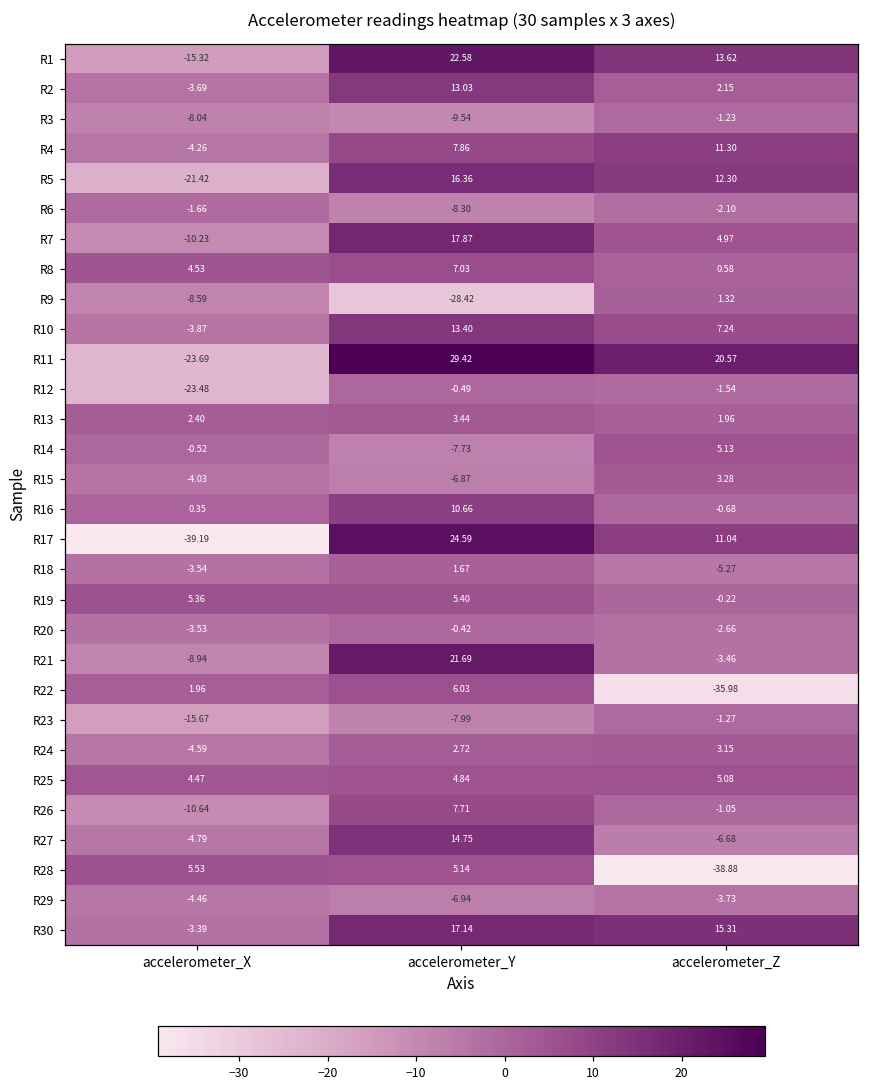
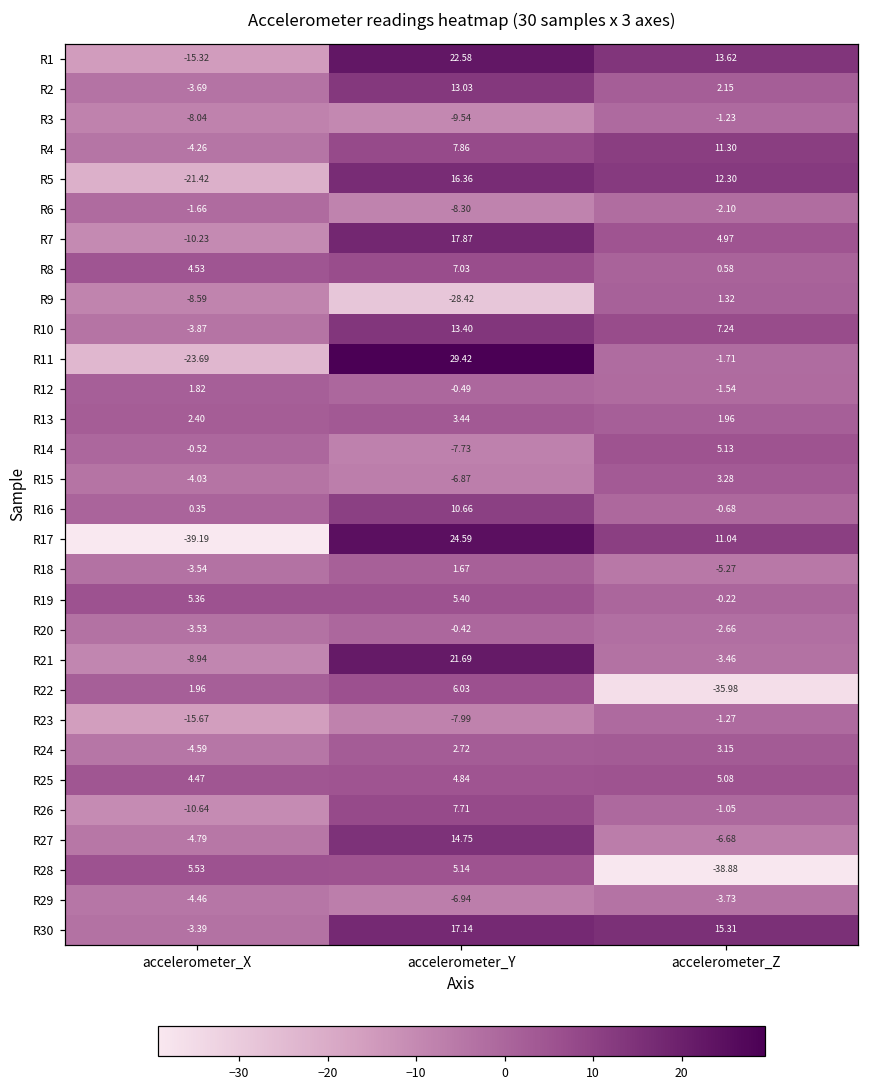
  {
    "R1": {
      "accelerometer_X": -15.32,
      "accelerometer_Y": 22.58,
      "accelerometer_Z": 13.62
    },
    "R2": {
      "accelerometer_X": -3.69,
      "accelerometer_Y": 13.03,
      "accelerometer_Z": 2.15
    },
    "R3": {
      "accelerometer_X": -8.04,
      "accelerometer_Y": -9.54,
      "accelerometer_Z": -1.23
    },
    "R4": {
      "accelerometer_X": -4.26,
      "accelerometer_Y": 7.86,
      "accelerometer_Z": 11.30
    },
    "R5": {
      "accelerometer_X": -21.42,
      "accelerometer_Y": 16.36,
      "accelerometer_Z": 12.30
    },
    "R6": {
      "accelerometer_X": -1.66,
      "accelerometer_Y": -8.30,
      "accelerometer_Z": -2.10
    },
    "R7": {
      "accelerometer_X": -10.23,
      "accelerometer_Y": 17.87,
      "accelerometer_Z": 4.97
    },
    "R8": {
      "accelerometer_X": 4.53,
      "accelerometer_Y": 7.03,
      "accelerometer_Z": 0.58
    },
    "R9": {
      "accelerometer_X": -8.59,
      "accelerometer_Y": -28.42,
      "accelerometer_Z": 1.32
    },
    "R10": {
      "accelerometer_X": -3.87,
      "accelerometer_Y": 13.40,
      "accelerometer_Z": 7.24
    },
    "R11": {
      "accelerometer_X": -23.69,
      "accelerometer_Y": 29.42,
-     "accelerometer_Z": 20.57
+     "accelerometer_Z": -1.71
    },
    "R12": {
-     "accelerometer_X": -23.48,
+     "accelerometer_X": 1.82,
      "accelerometer_Y": -0.49,
      "accelerometer_Z": -1.54
    },
    "R13": {
      "accelerometer_X": 2.40,
      "accelerometer_Y": 3.44,
      "accelerometer_Z": 1.96
    },
    "R14": {
      "accelerometer_X": -0.52,
      "accelerometer_Y": -7.73,
      "accelerometer_Z": 5.13
    },
    "R15": {
      "accelerometer_X": -4.03,
      "accelerometer_Y": -6.87,
      "accelerometer_Z": 3.28
    },
    "R16": {
      "accelerometer_X": 0.35,
      "accelerometer_Y": 10.66,
      "accelerometer_Z": -0.68
    },
    "R17": {
      "accelerometer_X": -39.19,
      "accelerometer_Y": 24.59,
      "accelerometer_Z": 11.04
    },
    "R18": {
      "accelerometer_X": -3.54,
      "accelerometer_Y": 1.67,
      "accelerometer_Z": -5.27
    },
    "R19": {
      "accelerometer_X": 5.36,
      "accelerometer_Y": 5.40,
      "accelerometer_Z": -0.22
    },
    "R20": {
      "accelerometer_X": -3.53,
      "accelerometer_Y": -0.42,
      "accelerometer_Z": -2.66
    },
    "R21": {
      "accelerometer_X": -8.94,
      "accelerometer_Y": 21.69,
      "accelerometer_Z": -3.46
    },
    "R22": {
      "accelerometer_X": 1.96,
      "accelerometer_Y": 6.03,
      "accelerometer_Z": -35.98
    },
    "R23": {
      "accelerometer_X": -15.67,
      "accelerometer_Y": -7.99,
      "accelerometer_Z": -1.27
    },
    "R24": {
      "accelerometer_X": -4.59,
      "accelerometer_Y": 2.72,
      "accelerometer_Z": 3.15
    },
    "R25": {
      "accelerometer_X": 4.47,
      "accelerometer_Y": 4.84,
      "accelerometer_Z": 5.08
    },
    "R26": {
      "accelerometer_X": -10.64,
      "accelerometer_Y": 7.71,
      "accelerometer_Z": -1.05
    },
    "R27": {
      "accelerometer_X": -4.79,
      "accelerometer_Y": 14.75,
      "accelerometer_Z": -6.68
    },
    "R28": {
      "accelerometer_X": 5.53,
      "accelerometer_Y": 5.14,
      "accelerometer_Z": -38.88
    },
    "R29": {
      "accelerometer_X": -4.46,
      "accelerometer_Y": -6.94,
      "accelerometer_Z": -3.73
    },
    "R30": {
      "accelerometer_X": -3.39,
      "accelerometer_Y": 17.14,
      "accelerometer_Z": 15.31
    }
  }
